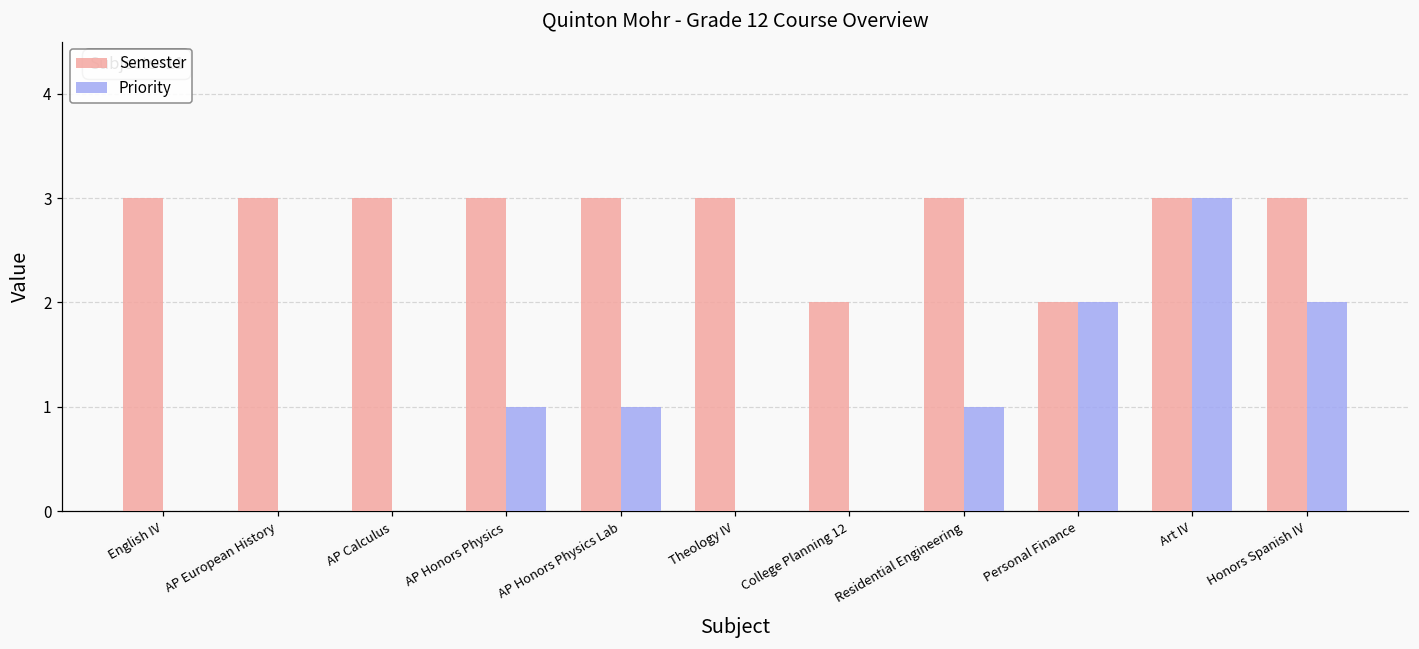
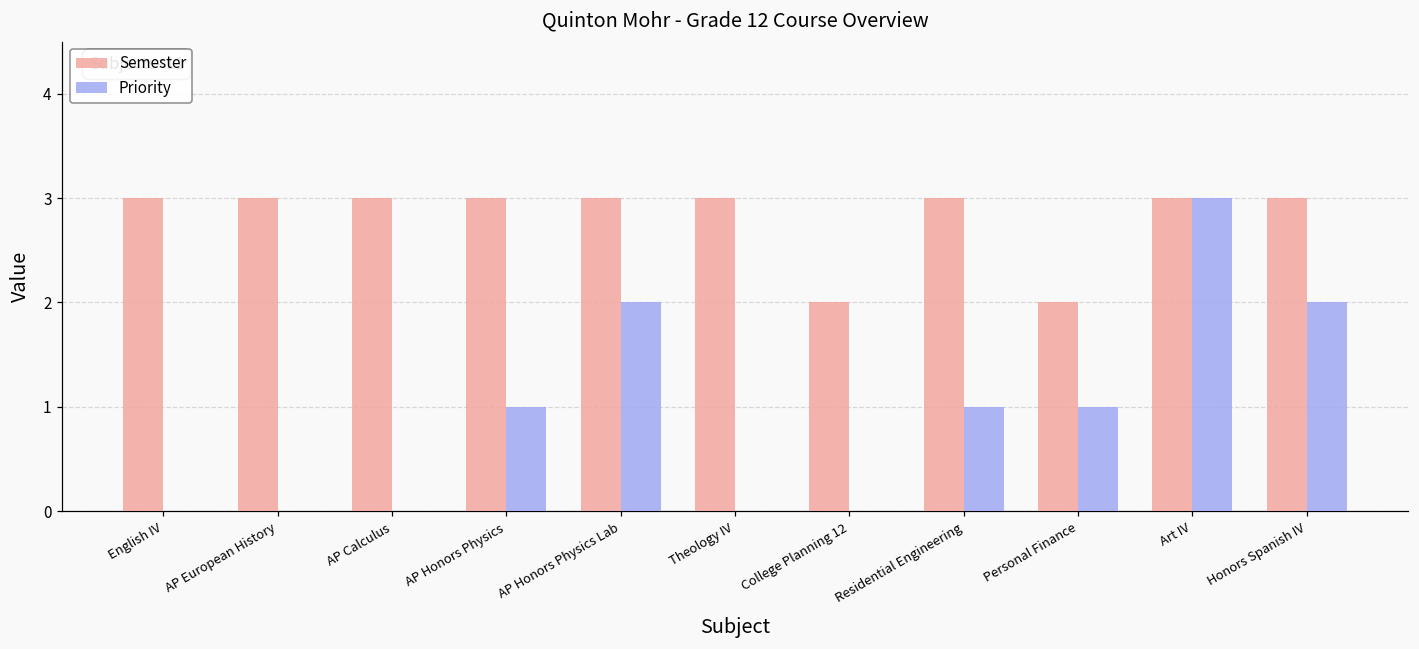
  {
    "Semester": {
      "English IV": 3,
      "AP European History": 3,
      "AP Calculus": 3,
      "AP Honors Physics": 3,
      "AP Honors Physics Lab": 3,
      "Theology IV": 3,
      "College Planning 12": 2,
      "Residential Engineering": 3,
      "Personal Finance": 2,
      "Art IV": 3,
      "Honors Spanish IV": 3
    },
    "Priority": {
      "English IV": 0,
      "AP European History": 0,
      "AP Calculus": 0,
      "AP Honors Physics": 1,
-     "AP Honors Physics Lab": 1,
+     "AP Honors Physics Lab": 2,
      "Theology IV": 0,
      "College Planning 12": 0,
      "Residential Engineering": 1,
-     "Personal Finance": 2,
+     "Personal Finance": 1,
      "Art IV": 3,
      "Honors Spanish IV": 2
    }
  }
